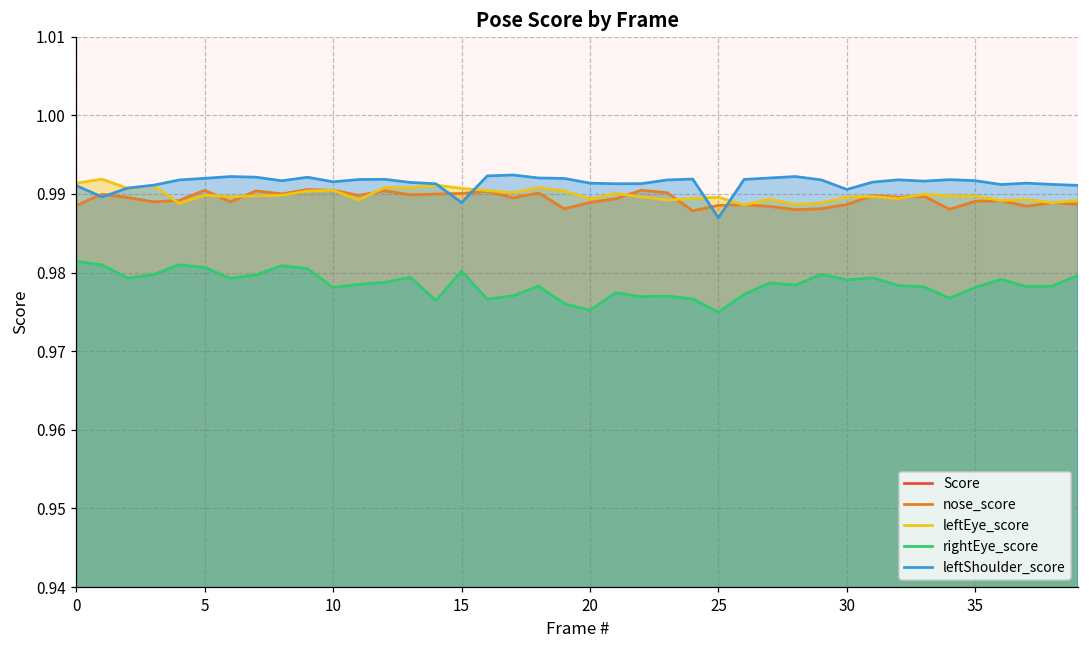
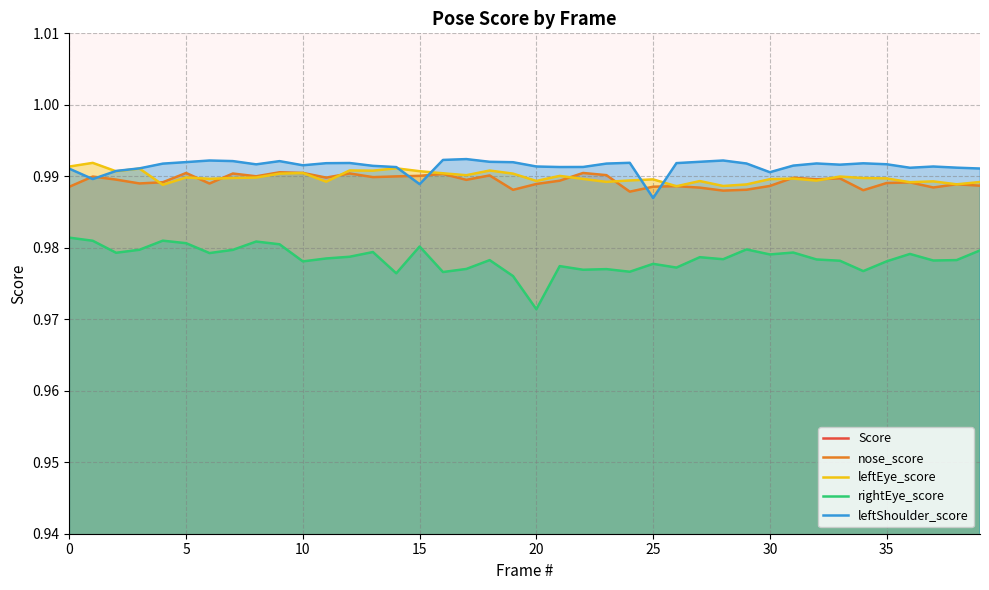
  {
    "leftEye_score": {
      "5": 0.990,
      "15": 0.991,
      "20": 0.989,
      "25": 0.990,
      "30": 0.990,
      "35": 0.990
    },
    "rightEye_score": {
      "0": 0.981,
      "5": 0.981,
      "10": 0.978,
      "15": 0.980,
-     "20": 0.975,
-     "25": 0.975,
+     "20": 0.971,
+     "25": 0.978,
      "30": 0.979,
      "35": 0.978
    },
    "leftShoulder_score": {
      "5": 0.992,
      "10": 0.992,
      "15": 0.989,
      "20": 0.991,
      "25": 0.987,
      "30": 0.991,
      "35": 0.992
    }
  }
